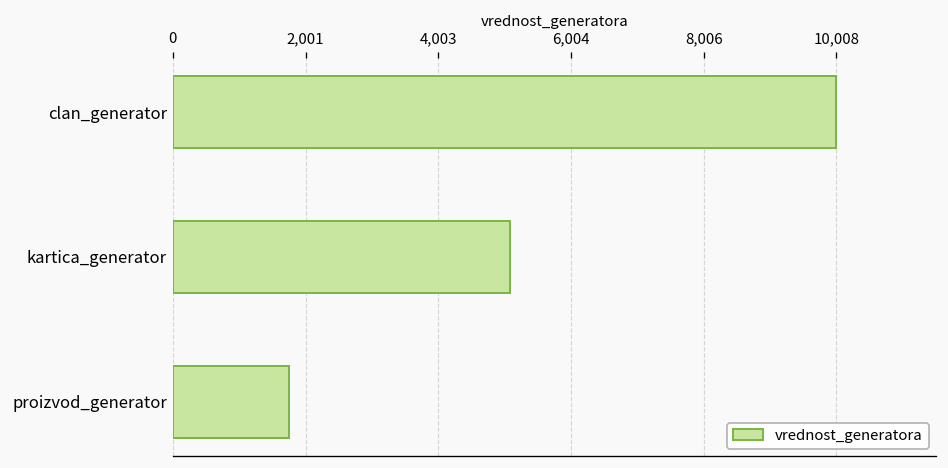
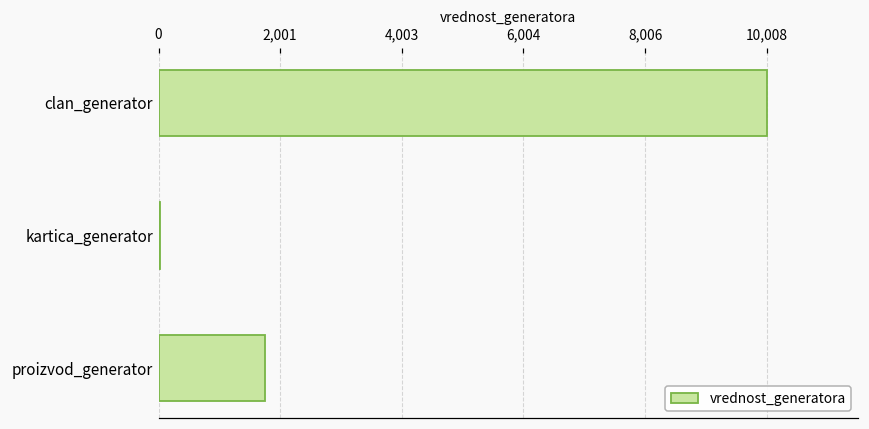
  {
    "clan_generator": "10,000",
-   "kartica_generator": "5,100",
+   "kartica_generator": "0",
    "proizvod_generator": "1,800"
  }
